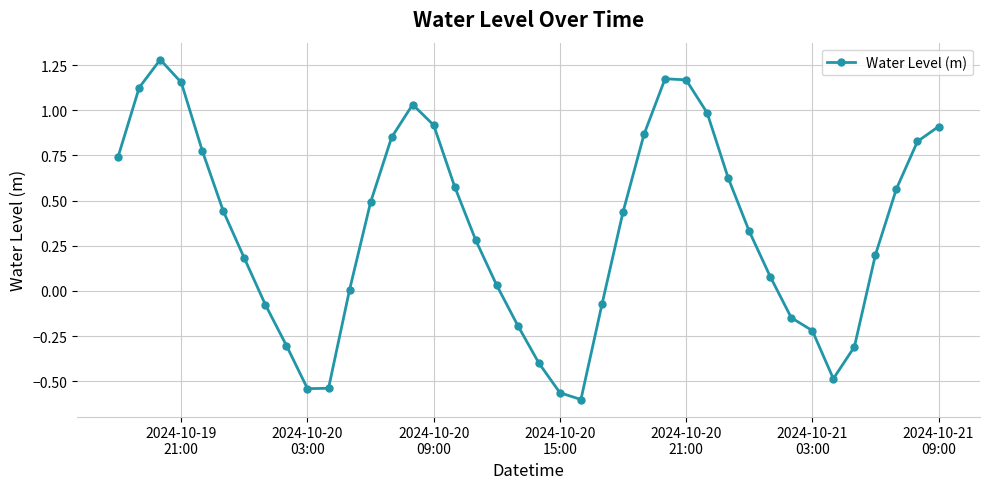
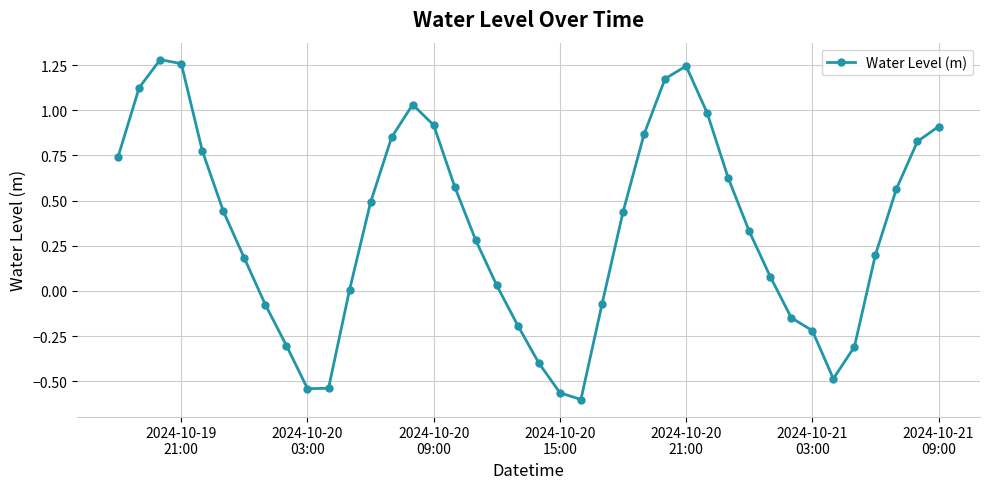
  {
-   "2024-10-19 21:00": 1.15,
+   "2024-10-19 21:00": 1.26,
    "2024-10-20 03:00": -0.54,
    "2024-10-20 09:00": 0.92,
    "2024-10-20 15:00": -0.56,
-   "2024-10-20 21:00": 1.17,
+   "2024-10-20 21:00": 1.25,
    "2024-10-21 03:00": -0.22,
    "2024-10-21 09:00": 0.91
  }
